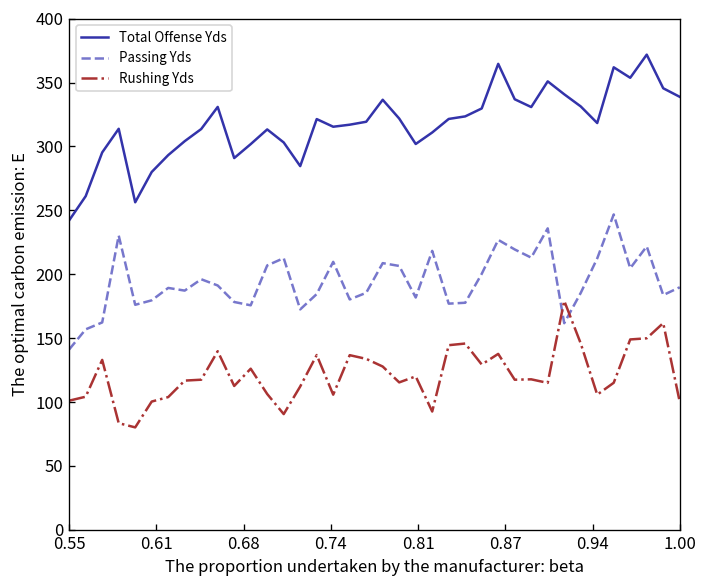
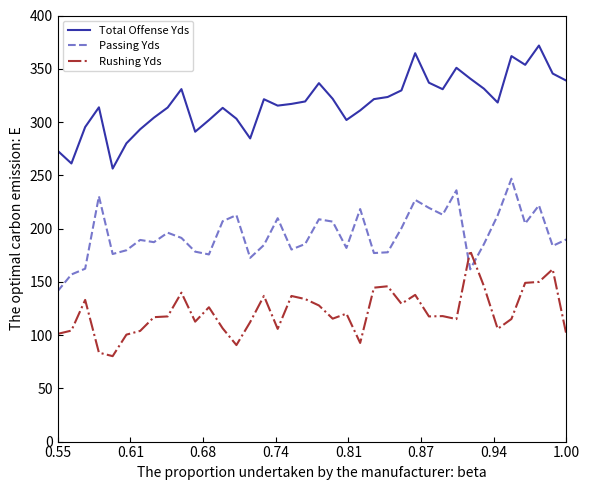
  {
    "Total Offense Yds": {
-     "0.55": 242,
+     "0.55": 273,
      "1.00": 339
    },
    "Passing Yds": {
      "0.55": 141,
      "1.00": 190
    },
    "Rushing Yds": {
      "0.55": 101,
      "1.00": 100
    }
  }
